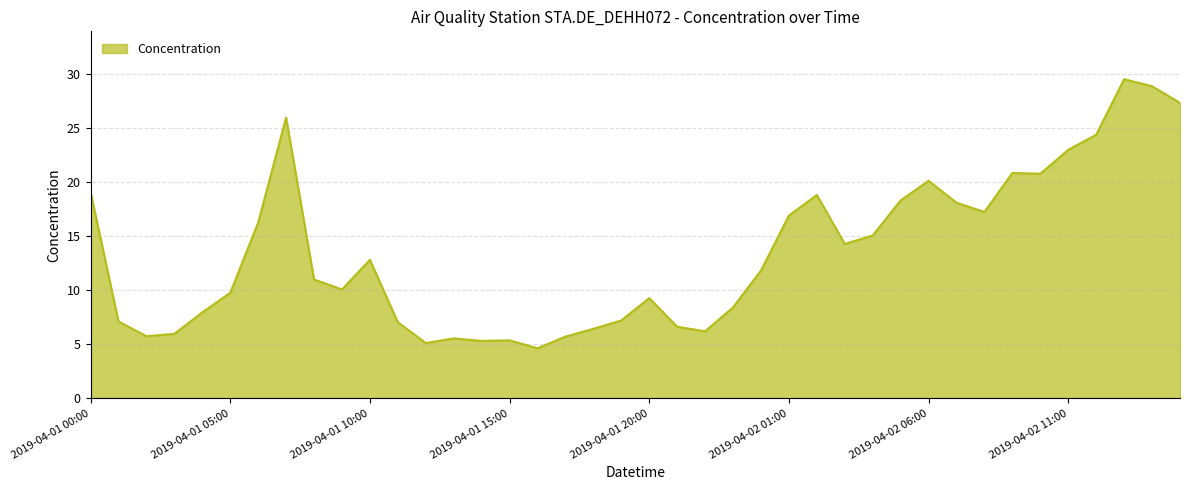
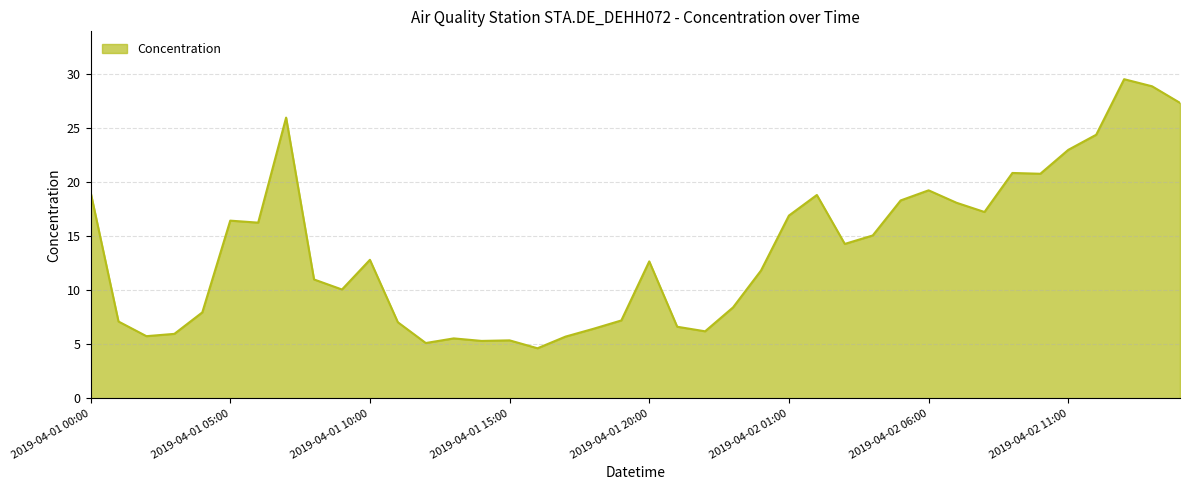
  {
    "2019-04-01 00:00": 19.1,
-   "2019-04-01 05:00": 9.7,
+   "2019-04-01 05:00": 16.4,
    "2019-04-01 10:00": 12.8,
    "2019-04-01 15:00": 5.4,
-   "2019-04-01 20:00": 9.3,
+   "2019-04-01 20:00": 12.6,
    "2019-04-02 01:00": 16.9,
-   "2019-04-02 06:00": 20.1,
+   "2019-04-02 06:00": 19.2,
    "2019-04-02 11:00": 23.0
  }
